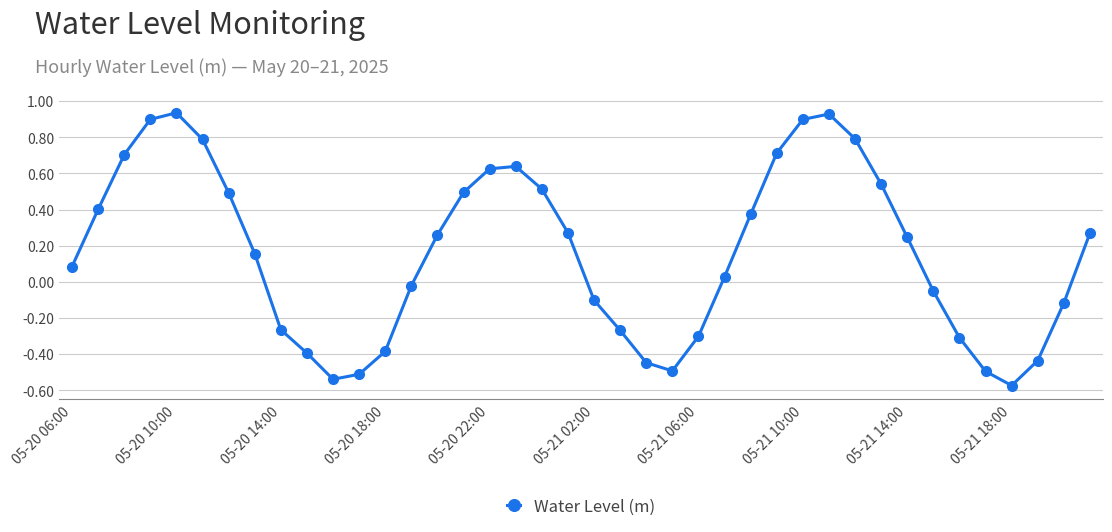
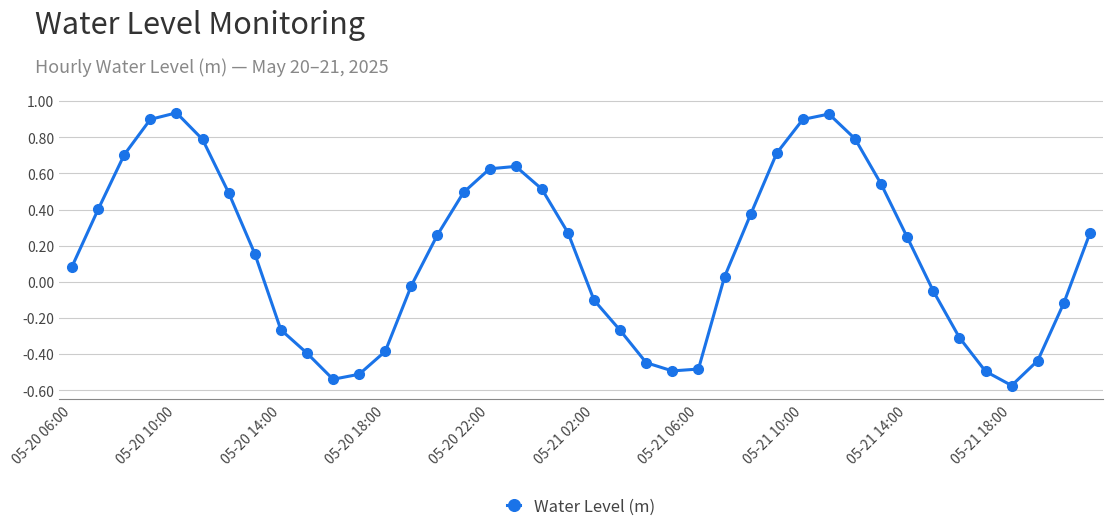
  {
    "05-20 06:00": 0.08,
    "05-20 10:00": 0.94,
    "05-20 14:00": -0.27,
    "05-20 18:00": -0.38,
    "05-20 22:00": 0.63,
    "05-21 02:00": -0.10,
-   "05-21 06:00": -0.30,
+   "05-21 06:00": -0.48,
    "05-21 10:00": 0.90,
    "05-21 14:00": 0.25,
    "05-21 18:00": -0.57
  }
